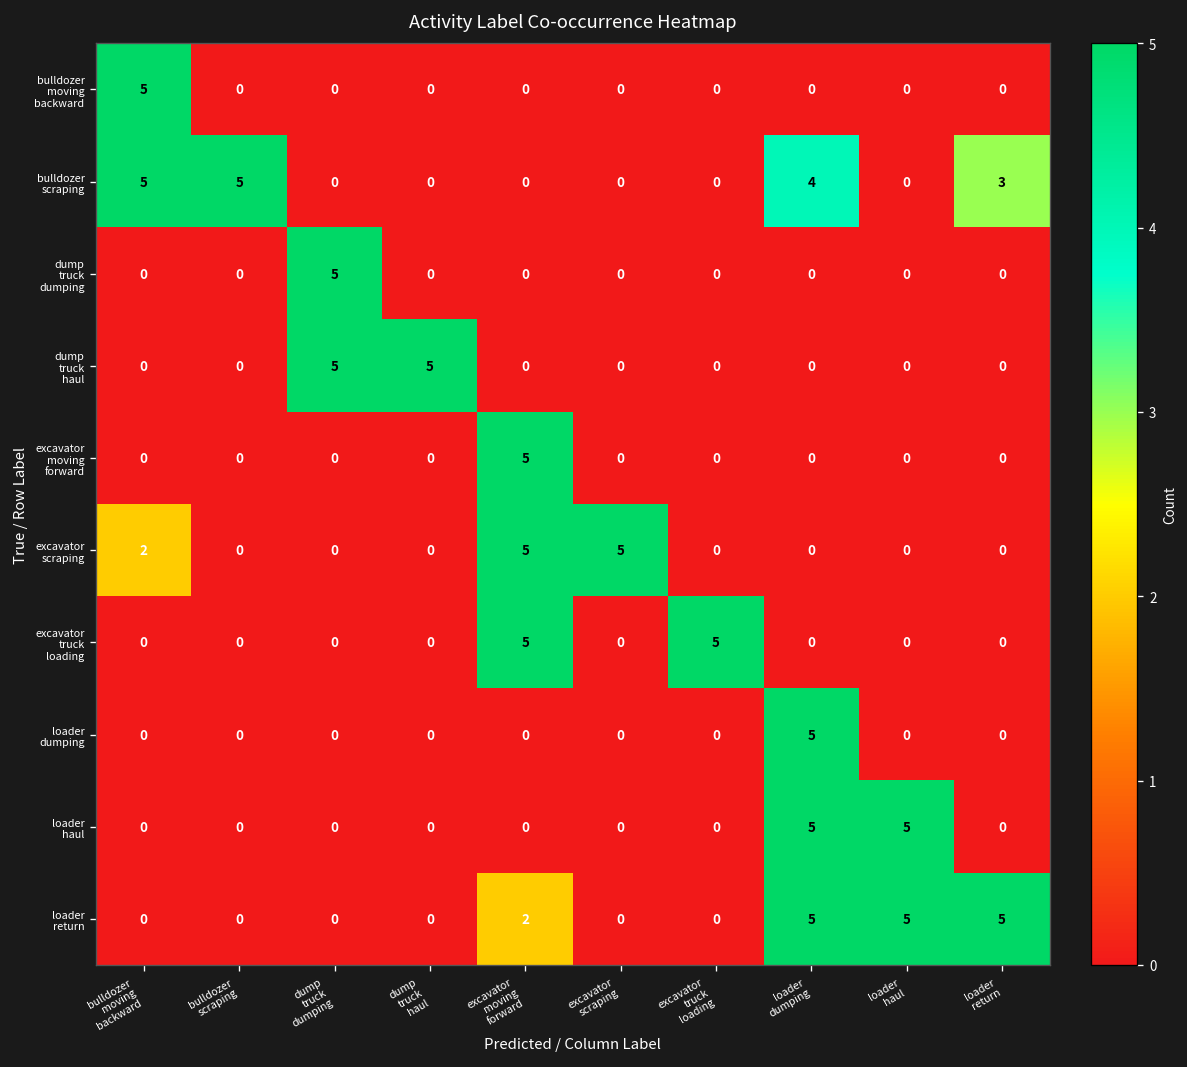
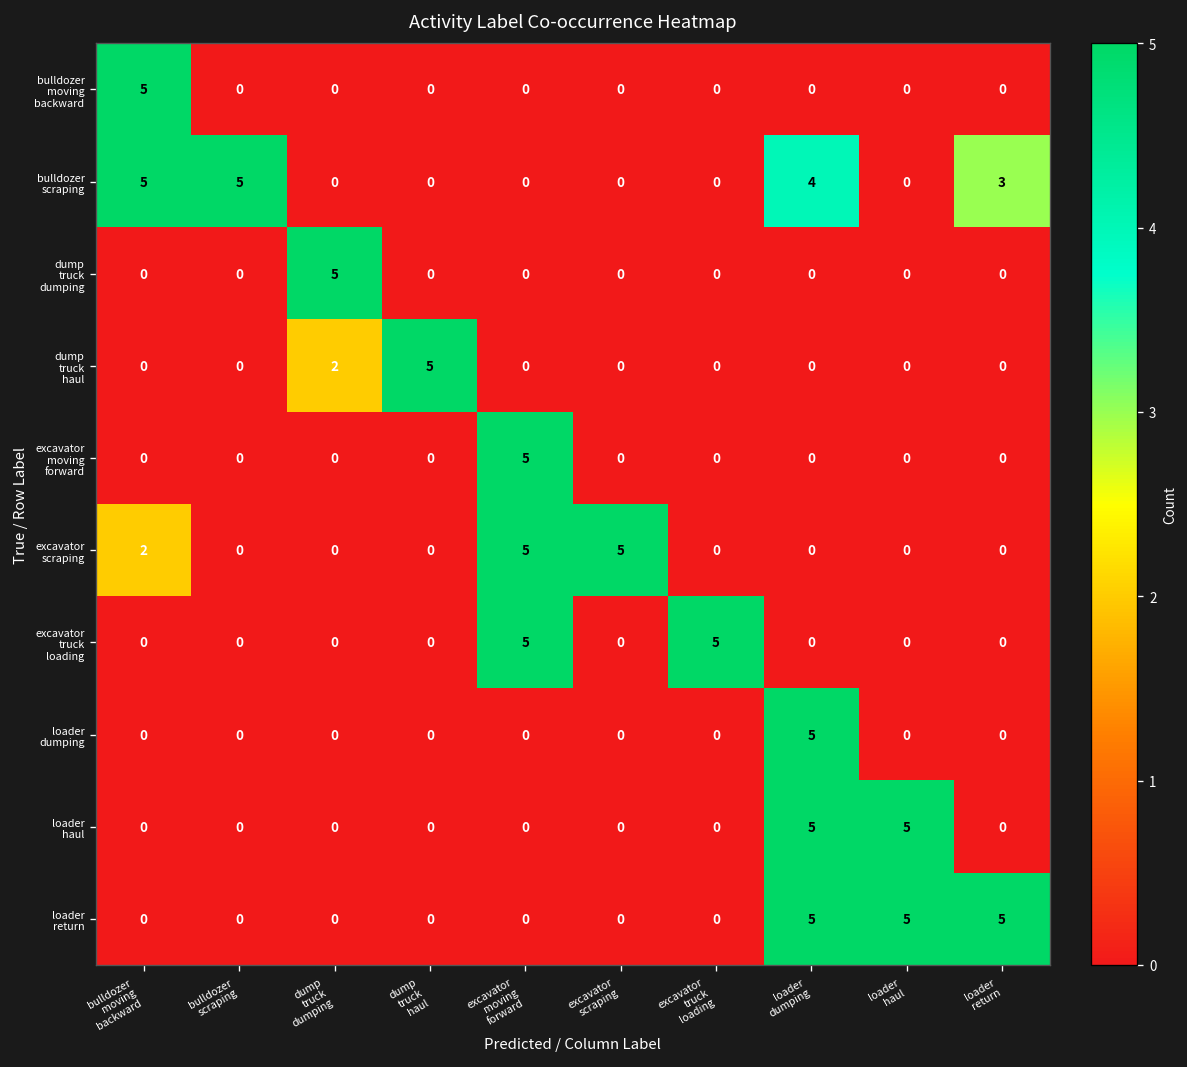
  {
    "bulldozer moving backward": {
      "bulldozer moving backward": 5,
      "bulldozer scraping": 0,
      "dump truck dumping": 0,
      "dump truck haul": 0,
      "excavator moving forward": 0,
      "excavator scraping": 0,
      "excavator truck loading": 0,
      "loader dumping": 0,
      "loader haul": 0,
      "loader return": 0
    },
    "bulldozer scraping": {
      "bulldozer moving backward": 5,
      "bulldozer scraping": 5,
      "dump truck dumping": 0,
      "dump truck haul": 0,
      "excavator moving forward": 0,
      "excavator scraping": 0,
      "excavator truck loading": 0,
      "loader dumping": 4,
      "loader haul": 0,
      "loader return": 3
    },
    "dump truck dumping": {
      "bulldozer moving backward": 0,
      "bulldozer scraping": 0,
      "dump truck dumping": 5,
      "dump truck haul": 0,
      "excavator moving forward": 0,
      "excavator scraping": 0,
      "excavator truck loading": 0,
      "loader dumping": 0,
      "loader haul": 0,
      "loader return": 0
    },
    "dump truck haul": {
      "bulldozer moving backward": 0,
      "bulldozer scraping": 0,
-     "dump truck dumping": 5,
+     "dump truck dumping": 2,
      "dump truck haul": 5,
      "excavator moving forward": 0,
      "excavator scraping": 0,
      "excavator truck loading": 0,
      "loader dumping": 0,
      "loader haul": 0,
      "loader return": 0
    },
    "excavator moving forward": {
      "bulldozer moving backward": 0,
      "bulldozer scraping": 0,
      "dump truck dumping": 0,
      "dump truck haul": 0,
      "excavator moving forward": 5,
      "excavator scraping": 0,
      "excavator truck loading": 0,
      "loader dumping": 0,
      "loader haul": 0,
      "loader return": 0
    },
    "excavator scraping": {
      "bulldozer moving backward": 2,
      "bulldozer scraping": 0,
      "dump truck dumping": 0,
      "dump truck haul": 0,
      "excavator moving forward": 5,
      "excavator scraping": 5,
      "excavator truck loading": 0,
      "loader dumping": 0,
      "loader haul": 0,
      "loader return": 0
    },
    "excavator truck loading": {
      "bulldozer moving backward": 0,
      "bulldozer scraping": 0,
      "dump truck dumping": 0,
      "dump truck haul": 0,
      "excavator moving forward": 5,
      "excavator scraping": 0,
      "excavator truck loading": 5,
      "loader dumping": 0,
      "loader haul": 0,
      "loader return": 0
    },
    "loader dumping": {
      "bulldozer moving backward": 0,
      "bulldozer scraping": 0,
      "dump truck dumping": 0,
      "dump truck haul": 0,
      "excavator moving forward": 0,
      "excavator scraping": 0,
      "excavator truck loading": 0,
      "loader dumping": 5,
      "loader haul": 0,
      "loader return": 0
    },
    "loader haul": {
      "bulldozer moving backward": 0,
      "bulldozer scraping": 0,
      "dump truck dumping": 0,
      "dump truck haul": 0,
      "excavator moving forward": 0,
      "excavator scraping": 0,
      "excavator truck loading": 0,
      "loader dumping": 5,
      "loader haul": 5,
      "loader return": 0
    },
    "loader return": {
      "bulldozer moving backward": 0,
      "bulldozer scraping": 0,
      "dump truck dumping": 0,
      "dump truck haul": 0,
-     "excavator moving forward": 2,
+     "excavator moving forward": 0,
      "excavator scraping": 0,
      "excavator truck loading": 0,
      "loader dumping": 5,
      "loader haul": 5,
      "loader return": 5
    }
  }
